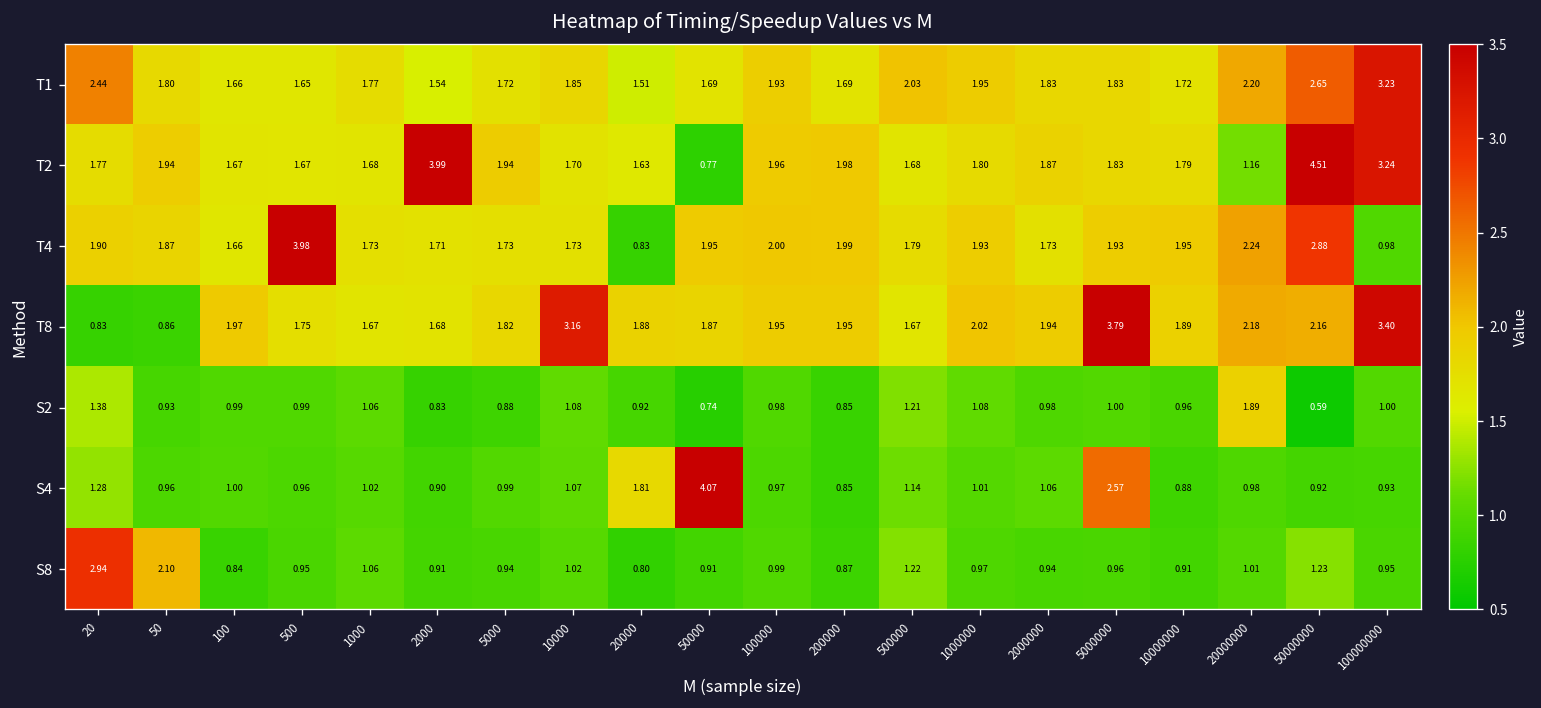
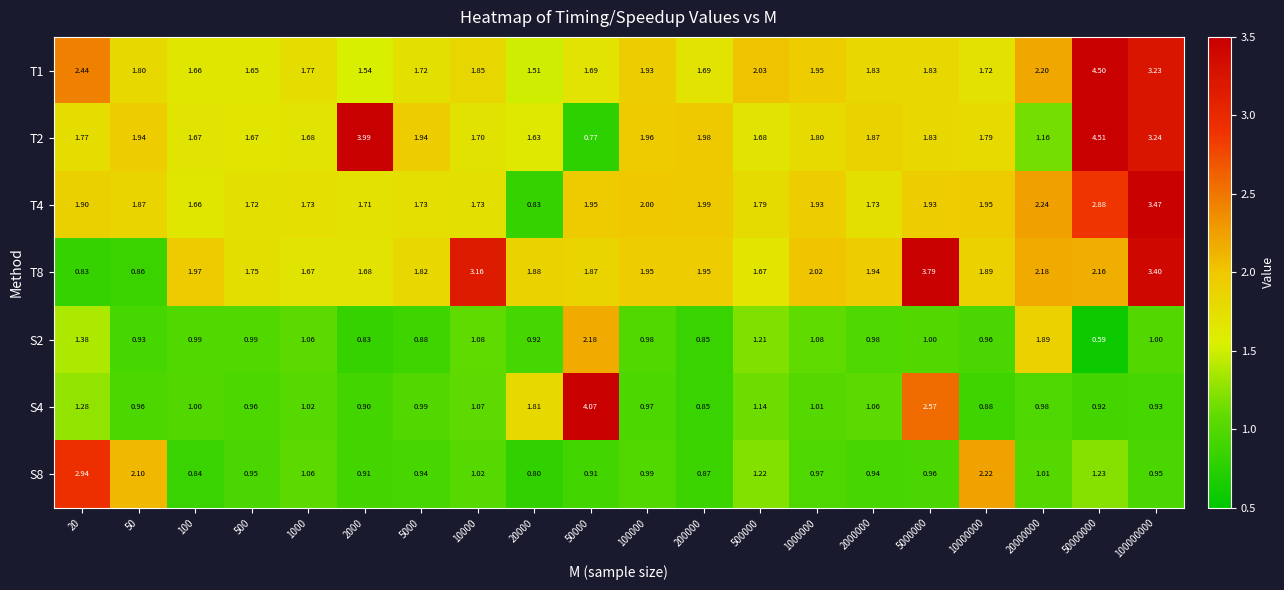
  {
    "T1": {
      "20": 2.44,
      "50": 1.80,
      "100": 1.66,
      "500": 1.65,
      "1000": 1.77,
      "2000": 1.54,
      "5000": 1.72,
      "10000": 1.85,
      "20000": 1.51,
      "50000": 1.69,
      "100000": 1.93,
      "200000": 1.69,
      "500000": 2.03,
      "1000000": 1.95,
      "2000000": 1.83,
      "5000000": 1.83,
      "10000000": 1.72,
      "20000000": 2.20,
-     "50000000": 2.65,
+     "50000000": 4.50,
      "100000000": 3.23
    },
    "T2": {
      "20": 1.77,
      "50": 1.94,
      "100": 1.67,
      "500": 1.67,
      "1000": 1.68,
      "2000": 3.99,
      "5000": 1.94,
      "10000": 1.70,
      "20000": 1.63,
      "50000": 0.77,
      "100000": 1.96,
      "200000": 1.98,
      "500000": 1.68,
      "1000000": 1.80,
      "2000000": 1.87,
      "5000000": 1.83,
      "10000000": 1.79,
      "20000000": 1.16,
      "50000000": 4.51,
      "100000000": 3.24
    },
    "T4": {
      "20": 1.90,
      "50": 1.87,
      "100": 1.66,
-     "500": 3.98,
+     "500": 1.72,
      "1000": 1.73,
      "2000": 1.71,
      "5000": 1.73,
      "10000": 1.73,
      "20000": 0.83,
      "50000": 1.95,
      "100000": 2.00,
      "200000": 1.99,
      "500000": 1.79,
      "1000000": 1.93,
      "2000000": 1.73,
      "5000000": 1.93,
      "10000000": 1.95,
      "20000000": 2.24,
      "50000000": 2.88,
-     "100000000": 0.98
+     "100000000": 3.47
    },
    "T8": {
      "20": 0.83,
      "50": 0.86,
      "100": 1.97,
      "500": 1.75,
      "1000": 1.67,
      "2000": 1.68,
      "5000": 1.82,
      "10000": 3.16,
      "20000": 1.88,
      "50000": 1.87,
      "100000": 1.95,
      "200000": 1.95,
      "500000": 1.67,
      "1000000": 2.02,
      "2000000": 1.94,
      "5000000": 3.79,
      "10000000": 1.89,
      "20000000": 2.18,
      "50000000": 2.16,
      "100000000": 3.40
    },
    "S2": {
      "20": 1.38,
      "50": 0.93,
      "100": 0.99,
      "500": 0.99,
      "1000": 1.06,
      "2000": 0.83,
      "5000": 0.88,
      "10000": 1.08,
      "20000": 0.92,
-     "50000": 0.74,
+     "50000": 2.18,
      "100000": 0.98,
      "200000": 0.85,
      "500000": 1.21,
      "1000000": 1.08,
      "2000000": 0.98,
      "5000000": 1.00,
      "10000000": 0.96,
      "20000000": 1.89,
      "50000000": 0.59,
      "100000000": 1.00
    },
    "S4": {
      "20": 1.28,
      "50": 0.96,
      "100": 1.00,
      "500": 0.96,
      "1000": 1.02,
      "2000": 0.90,
      "5000": 0.99,
      "10000": 1.07,
      "20000": 1.81,
      "50000": 4.07,
      "100000": 0.97,
      "200000": 0.85,
      "500000": 1.14,
      "1000000": 1.01,
      "2000000": 1.06,
      "5000000": 2.57,
      "10000000": 0.88,
      "20000000": 0.98,
      "50000000": 0.92,
      "100000000": 0.93
    },
    "S8": {
      "20": 2.94,
      "50": 2.10,
      "100": 0.84,
      "500": 0.95,
      "1000": 1.06,
      "2000": 0.91,
      "5000": 0.94,
      "10000": 1.02,
      "20000": 0.80,
      "50000": 0.91,
      "100000": 0.99,
      "200000": 0.87,
      "500000": 1.22,
      "1000000": 0.97,
      "2000000": 0.94,
      "5000000": 0.96,
-     "10000000": 0.91,
+     "10000000": 2.22,
      "20000000": 1.01,
      "50000000": 1.23,
      "100000000": 0.95
    }
  }
